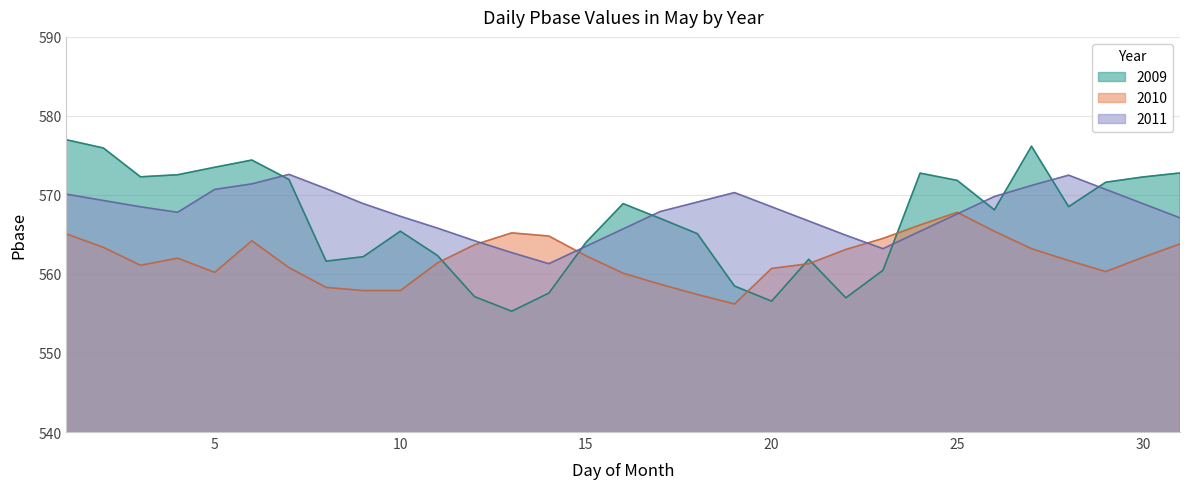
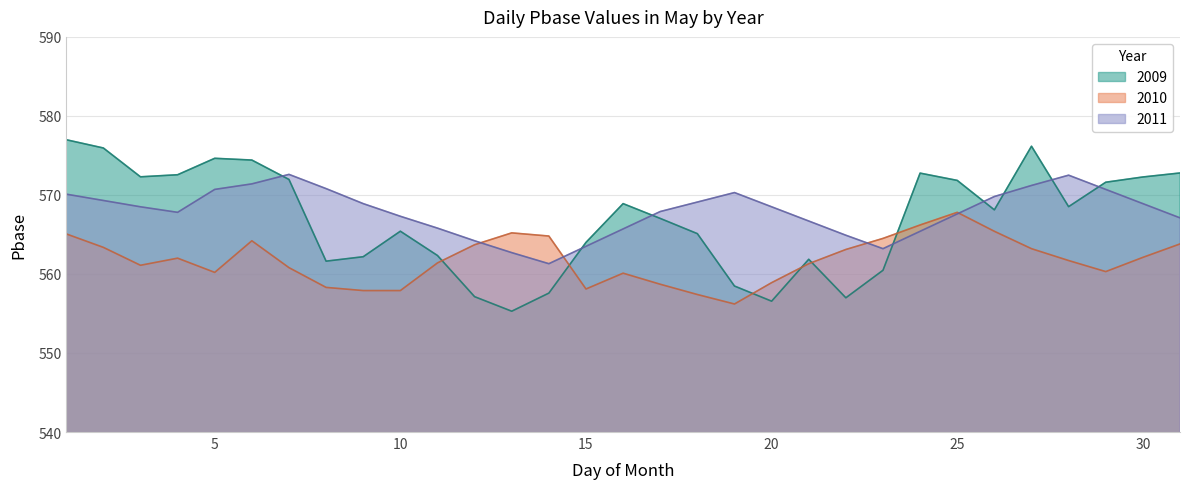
  {
    "2009": {
-     "5": 574,
+     "5": 575,
      "10": 565,
      "15": 564,
      "20": 557,
      "25": 572,
      "30": 572
    },
    "2010": {
      "5": 560,
      "10": 558,
-     "15": 562,
-     "20": 561,
+     "15": 558,
+     "20": 559,
      "30": 562
    },
    "2011": {
      "5": 571,
      "10": 567,
      "15": 564,
      "20": 569,
      "30": 569
    }
  }
